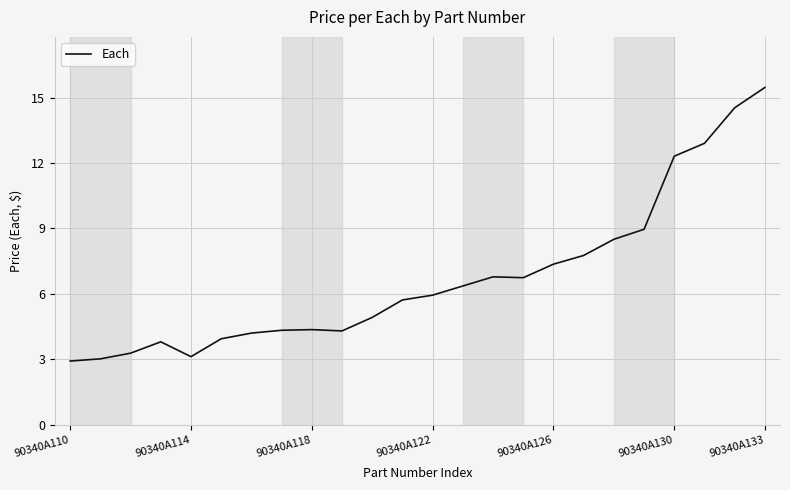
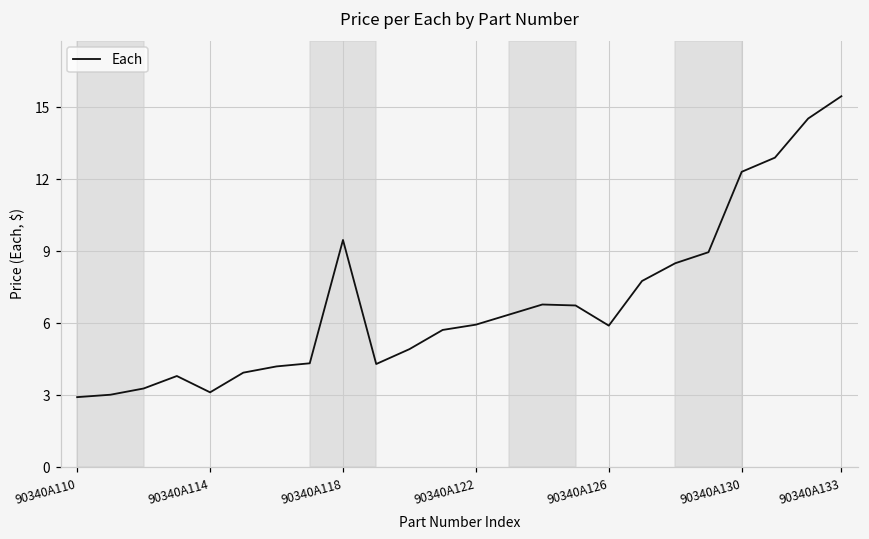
  {
    "90340A110": 2.9,
    "90340A114": 3.1,
-   "90340A118": 4.4,
+   "90340A118": 9.5,
    "90340A122": 5.9,
-   "90340A126": 7.4,
+   "90340A126": 5.9,
    "90340A130": 12.3,
    "90340A133": 15.5
  }
